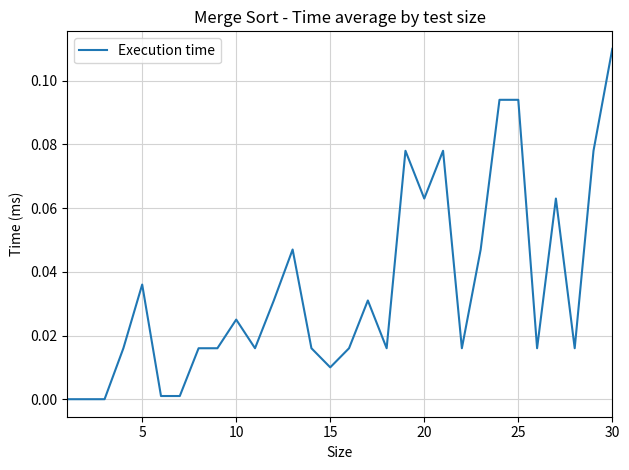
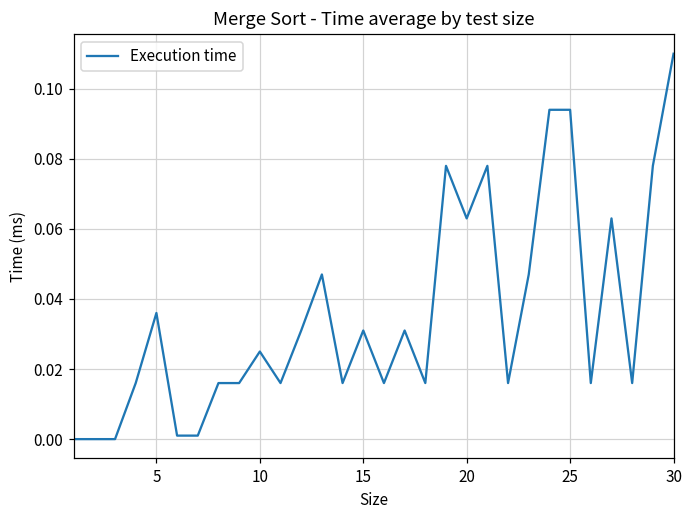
  {
    "5": 0.036,
    "10": 0.025,
-   "15": 0.010,
+   "15": 0.031,
    "20": 0.063,
    "25": 0.094,
    "30": 0.110
  }
